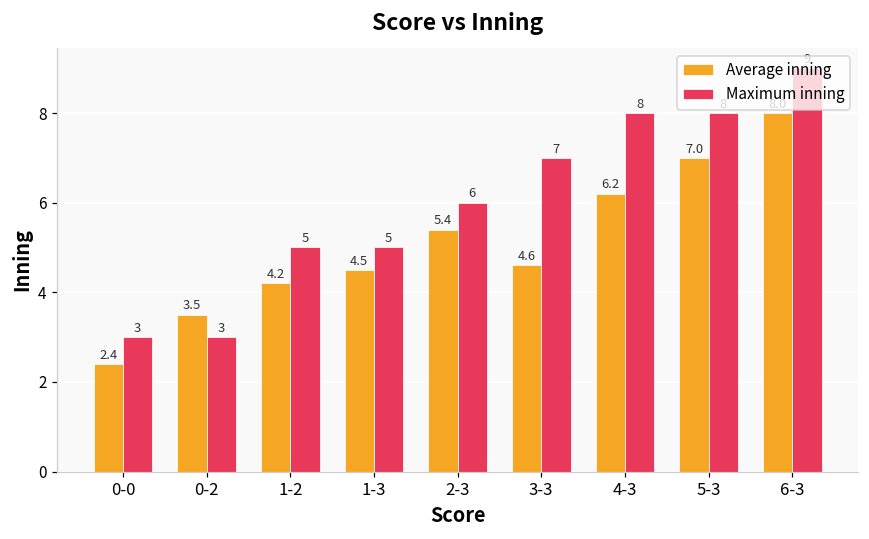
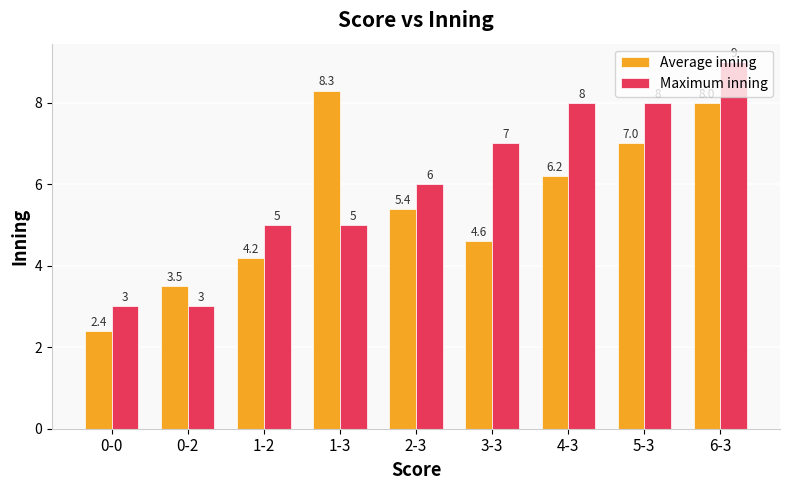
  {
    "Average inning": {
      "0-0": 2.4,
      "0-2": 3.5,
      "1-2": 4.2,
-     "1-3": 4.5,
+     "1-3": 8.3,
      "2-3": 5.4,
      "3-3": 4.6,
      "4-3": 6.2,
      "5-3": 7.0
    },
    "Maximum inning": {
      "0-0": 3,
      "0-2": 3,
      "1-2": 5,
      "1-3": 5,
      "2-3": 6,
      "3-3": 7,
      "4-3": 8
    }
  }
